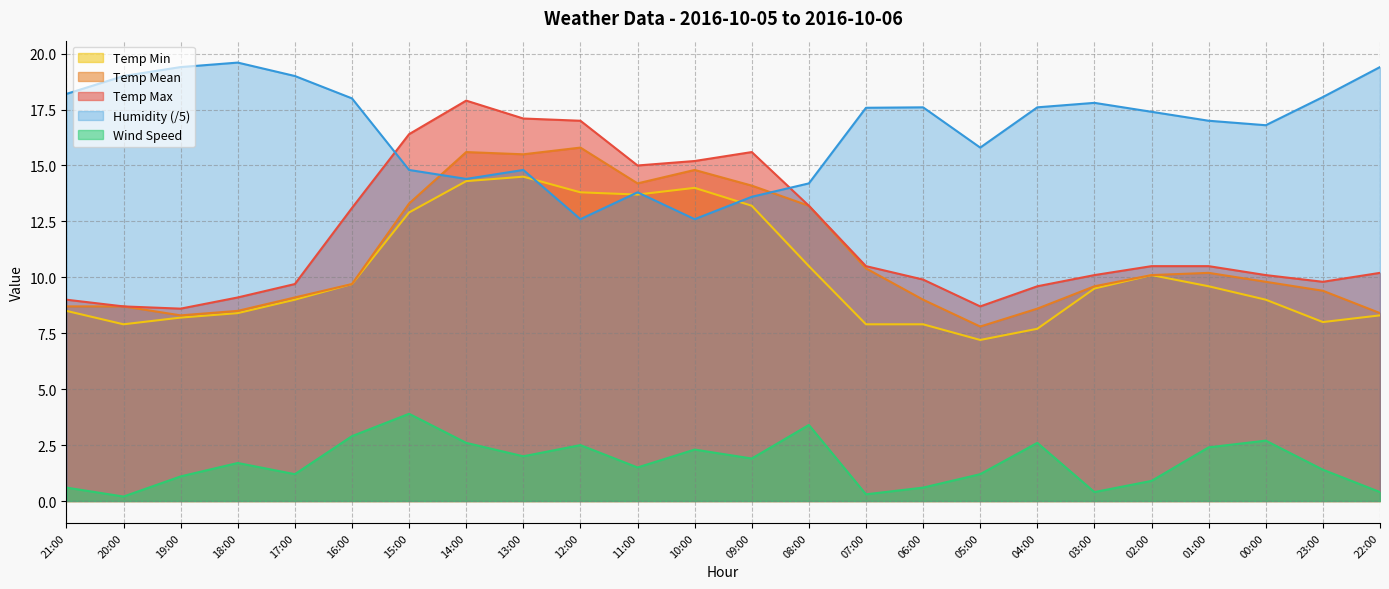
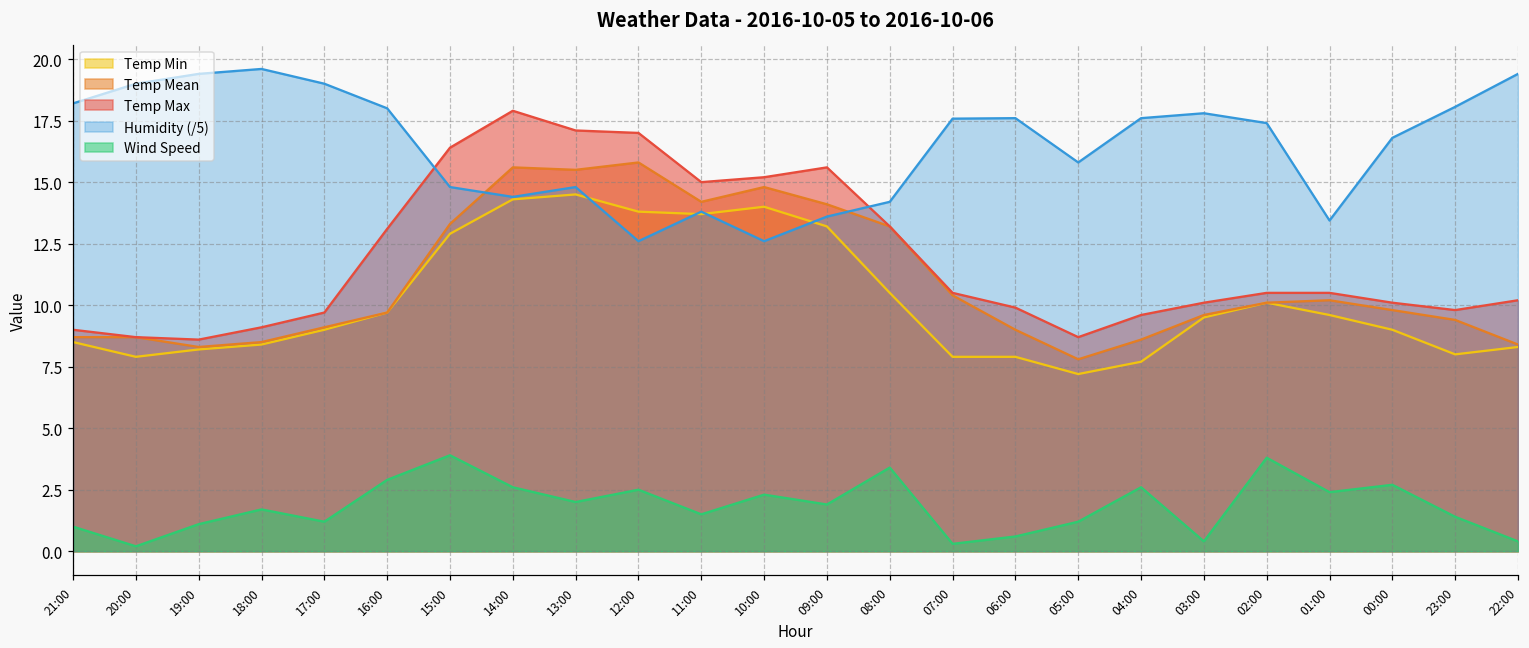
  {
    "Humidity (/5)": {
      "21:00": 18.2,
      "18:00": 19.6,
      "17:00": 19.0,
      "16:00": 18.0,
      "15:00": 14.8,
      "13:00": 14.8,
      "12:00": 12.6,
      "10:00": 12.6,
      "09:00": 13.6,
      "08:00": 14.2,
      "07:00": 17.6,
      "06:00": 17.6,
      "05:00": 15.8,
      "04:00": 17.6,
      "03:00": 17.8,
      "02:00": 17.4,
-     "01:00": 17.0,
+     "01:00": 13.4,
      "00:00": 16.8,
      "23:00": 18.1,
      "22:00": 19.4
    },
    "Wind Speed": {
-     "21:00": 0.6,
+     "21:00": 1.0,
      "20:00": 0.2,
      "19:00": 1.1,
      "18:00": 1.7,
      "17:00": 1.2,
      "16:00": 2.9,
      "15:00": 3.9,
      "14:00": 2.6,
      "13:00": 2.0,
      "12:00": 2.5,
      "11:00": 1.5,
      "10:00": 2.3,
      "09:00": 1.9,
      "08:00": 3.4,
      "07:00": 0.3,
      "06:00": 0.6,
      "05:00": 1.2,
      "04:00": 2.6,
      "03:00": 0.4,
-     "02:00": 0.9,
+     "02:00": 3.8,
      "01:00": 2.4,
      "00:00": 2.7,
      "23:00": 1.4,
      "22:00": 0.4
    }
  }
